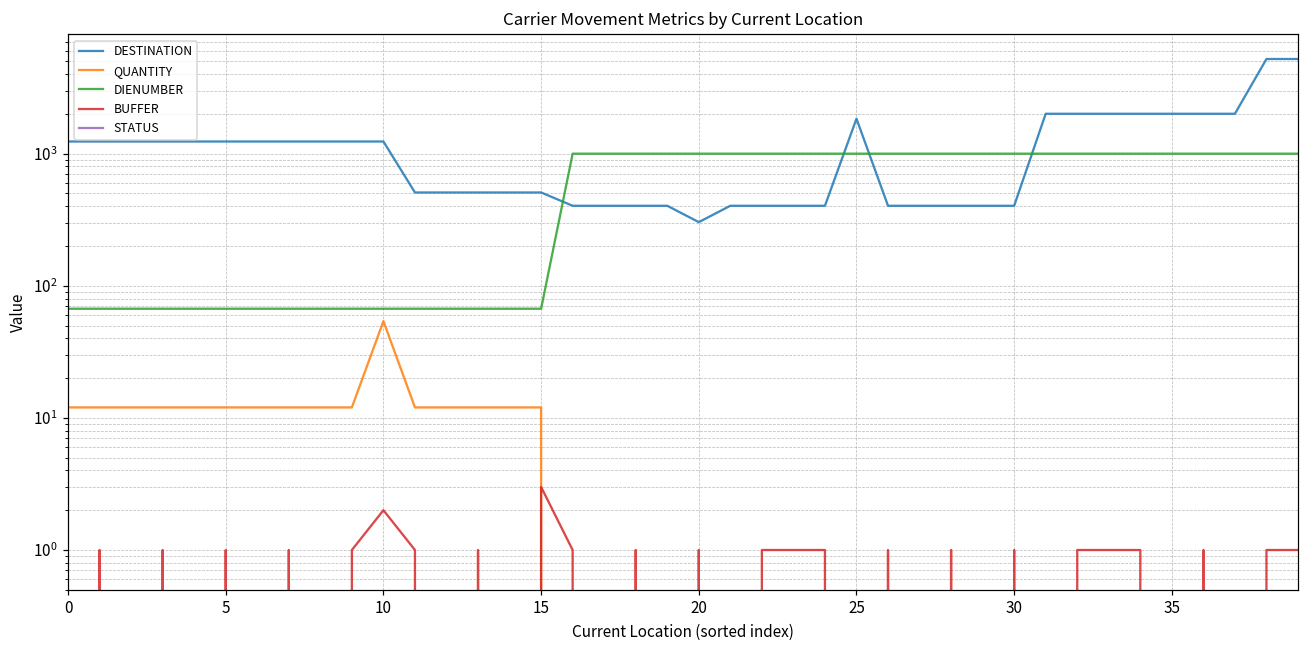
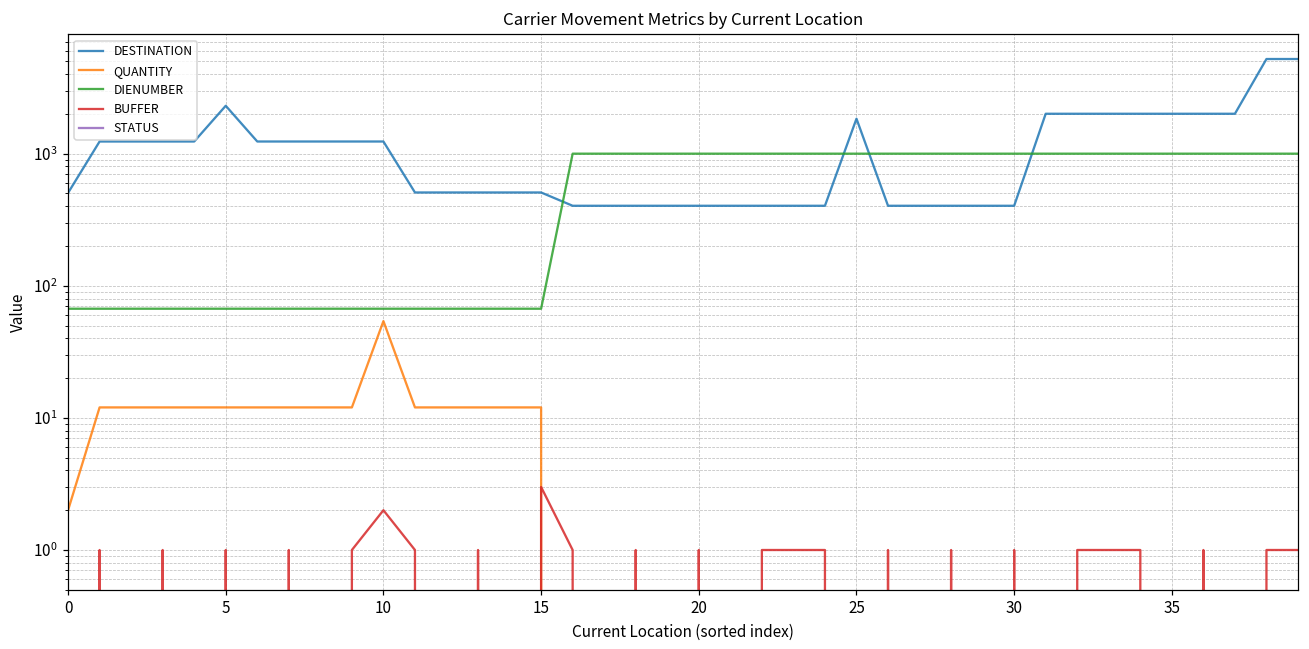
  {
    "DESTINATION": {
-     "0": 1200,
-     "5": 1200,
+     "0": 500,
+     "5": 2300,
      "10": 1200,
      "15": 510,
-     "20": 300,
+     "20": 400,
      "25": 1800,
      "30": 400,
      "35": 2000
    },
    "QUANTITY": {
-     "0": 12,
+     "0": 2,
      "5": 12,
      "10": 50,
      "15": 12
    },
    "DIENUMBER": {
      "0": 70,
      "5": 70,
      "10": 70,
      "15": 70,
      "20": 1000,
      "25": 1000,
      "30": 1000,
      "35": 1000
    },
    "BUFFER": {
      "5": 1,
      "10": 2,
      "15": 3,
      "20": 1,
      "30": 1
    }
  }
